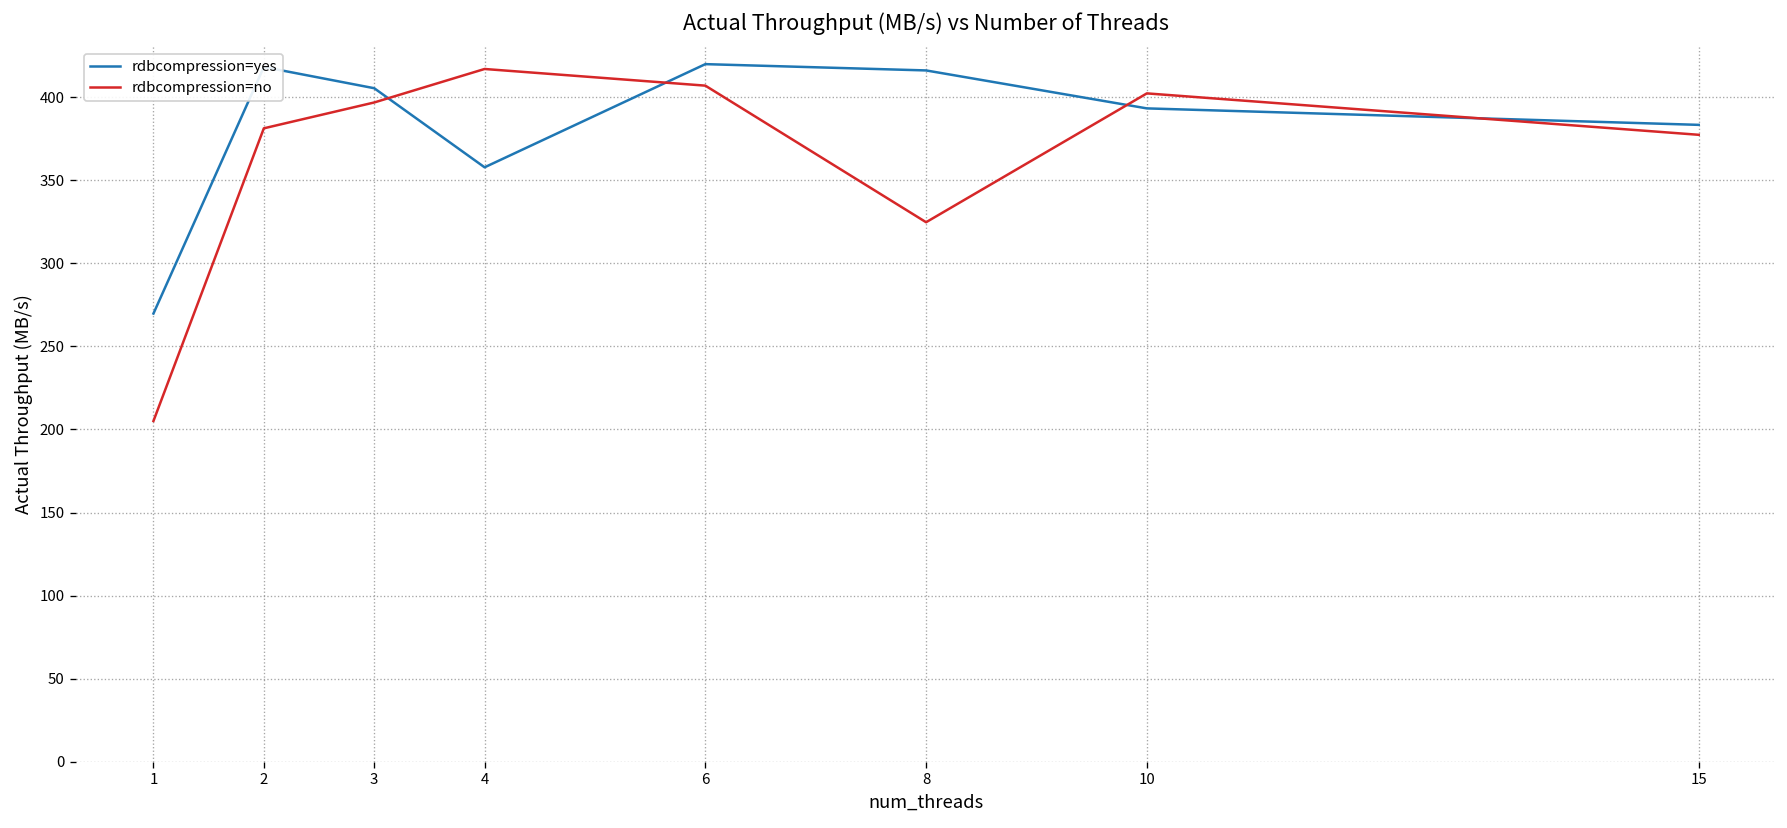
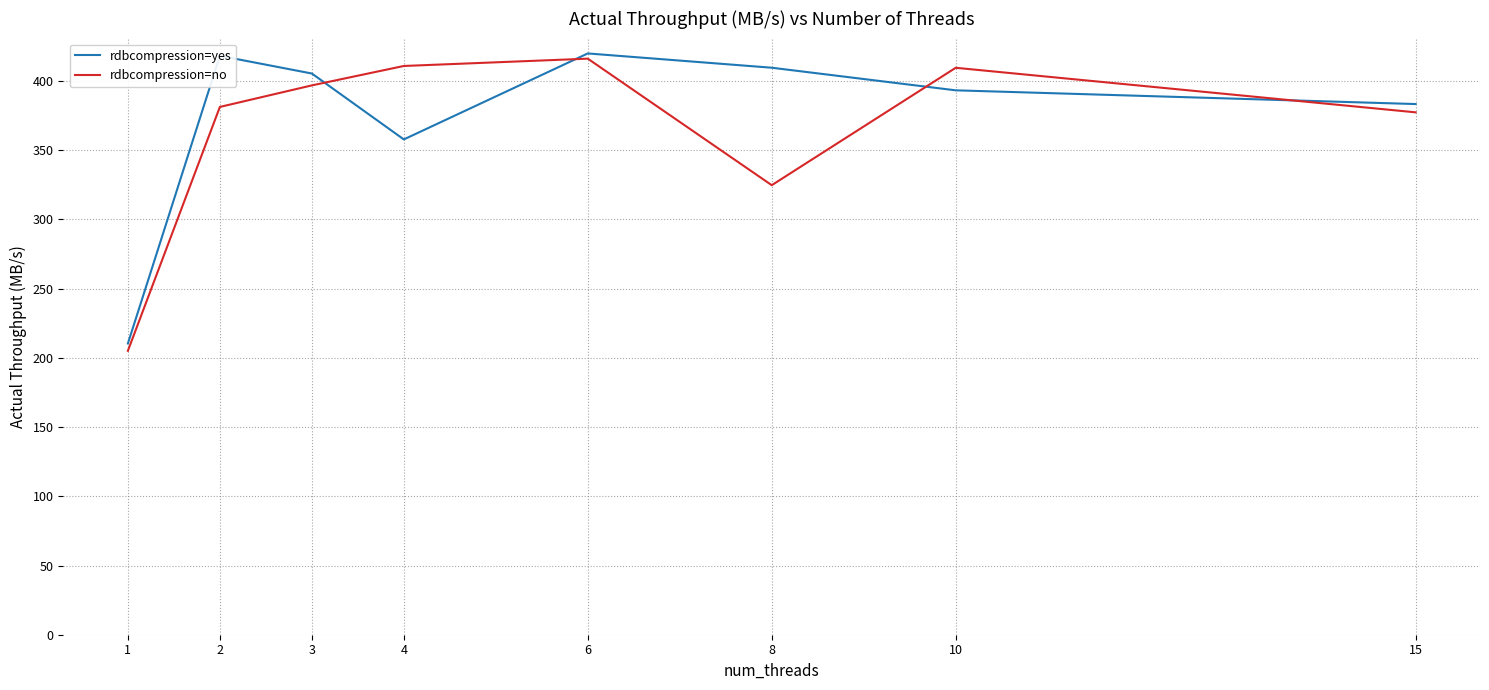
  {
    "rdbcompression=yes": {
-     "1": 270,
+     "1": 210,
      "3": 405,
      "4": 358,
      "6": 420,
-     "8": 416,
+     "8": 410,
      "10": 393,
      "15": 383
    },
    "rdbcompression=no": {
      "1": 205,
      "2": 381,
      "3": 397,
-     "4": 417,
-     "6": 407,
+     "4": 411,
+     "6": 416,
      "8": 325,
-     "10": 402,
+     "10": 410,
      "15": 377
    }
  }
